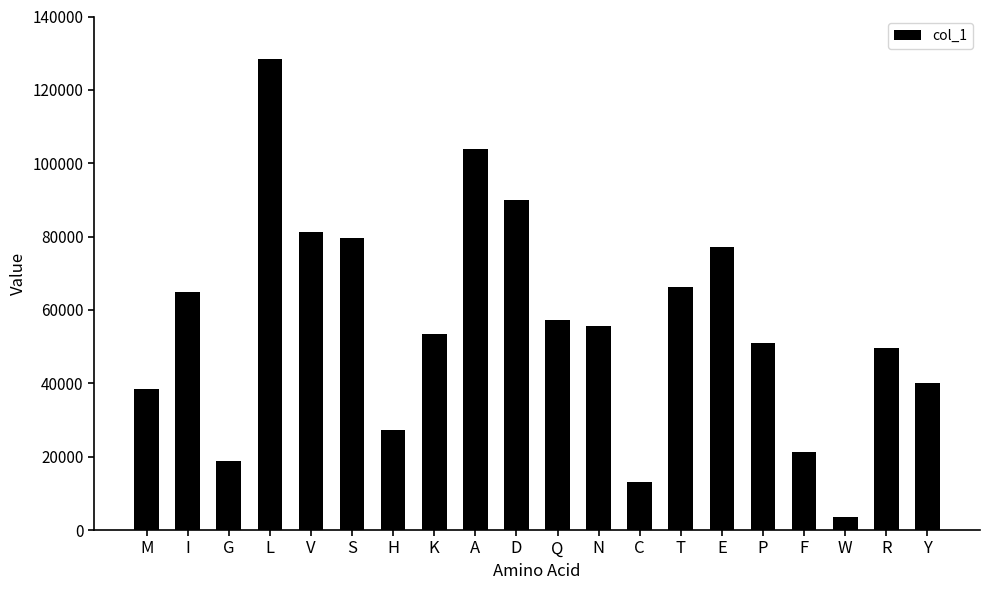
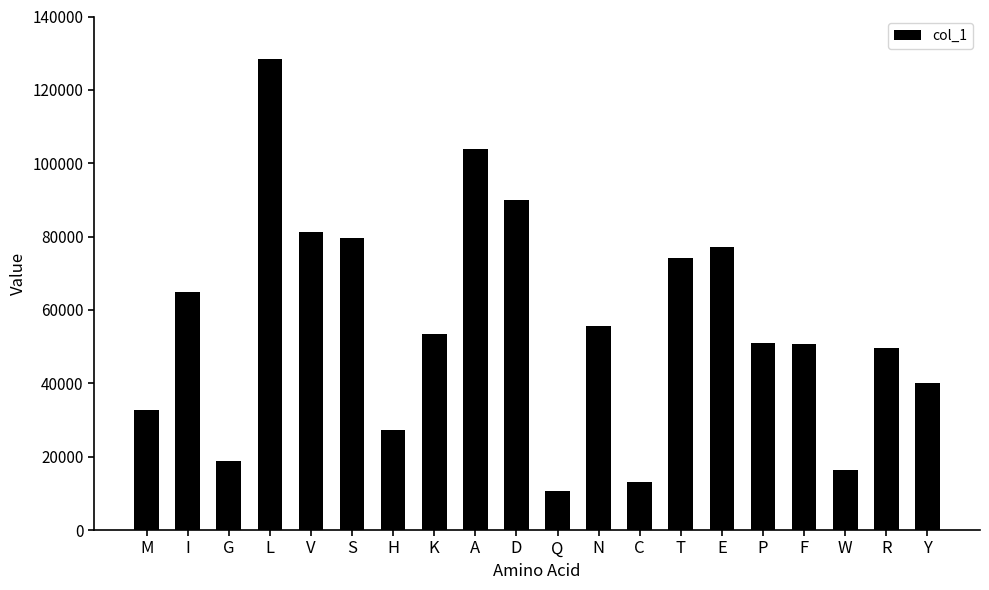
  {
-   "M": 39000,
+   "M": 33000,
    "I": 65000,
    "G": 19000,
    "L": 128000,
    "V": 81000,
    "S": 80000,
    "H": 27000,
    "K": 53000,
    "A": 104000,
    "D": 90000,
-   "Q": 57000,
+   "Q": 11000,
    "N": 56000,
    "C": 13000,
-   "T": 66000,
+   "T": 74000,
    "E": 77000,
    "P": 51000,
-   "F": 21000,
-   "W": 3000,
+   "F": 51000,
+   "W": 16000,
    "R": 50000,
    "Y": 40000
  }
